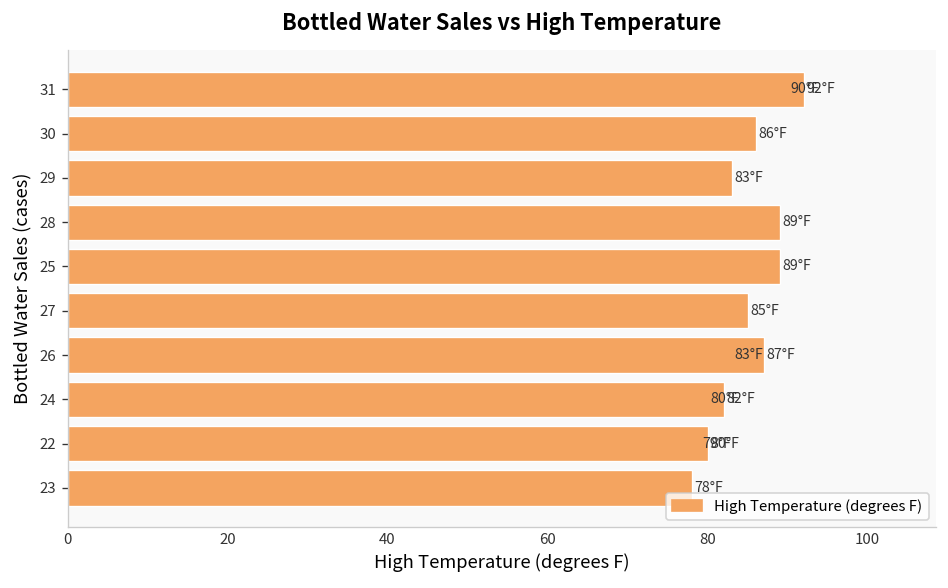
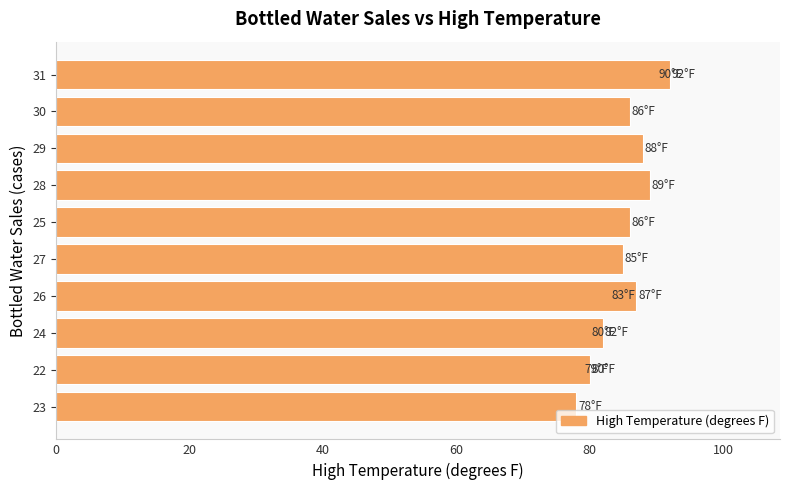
  {
    "30": "86°F",
-   "29": "83°F",
+   "29": "88°F",
    "28": "89°F",
-   "25": "89°F",
+   "25": "86°F",
    "27": "85°F"
  }
